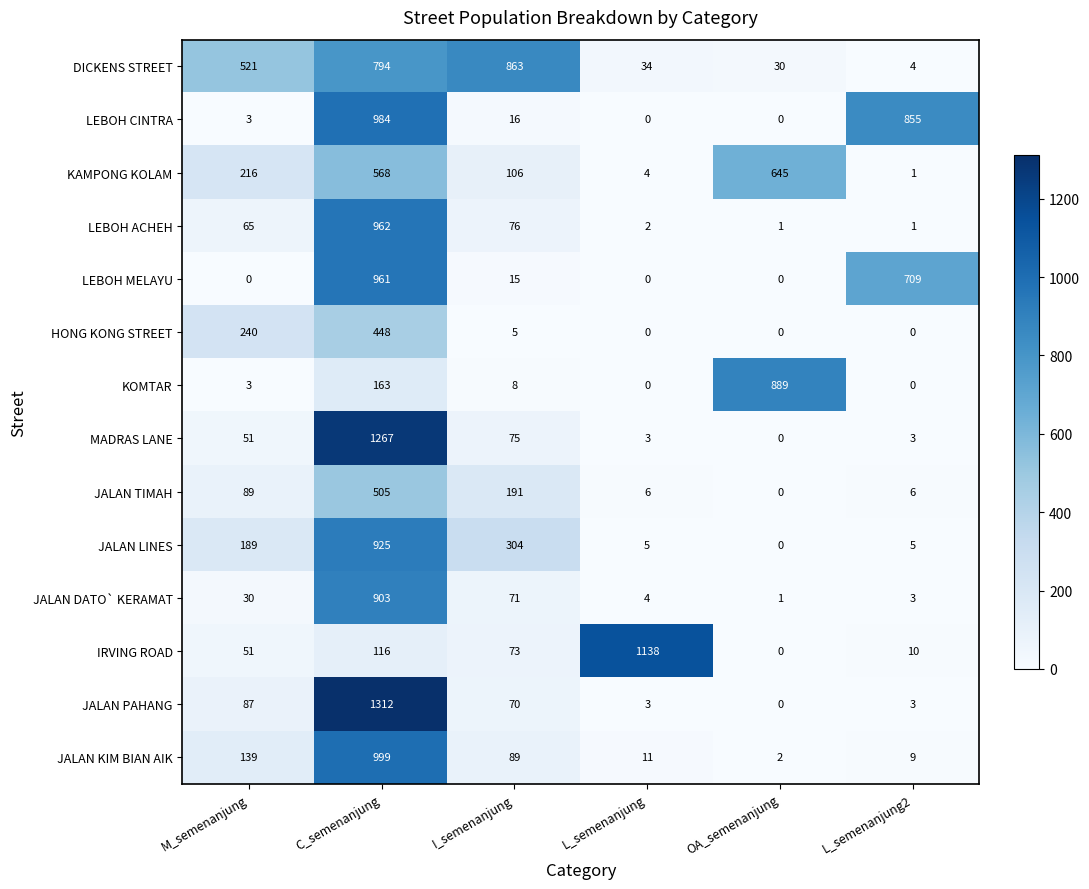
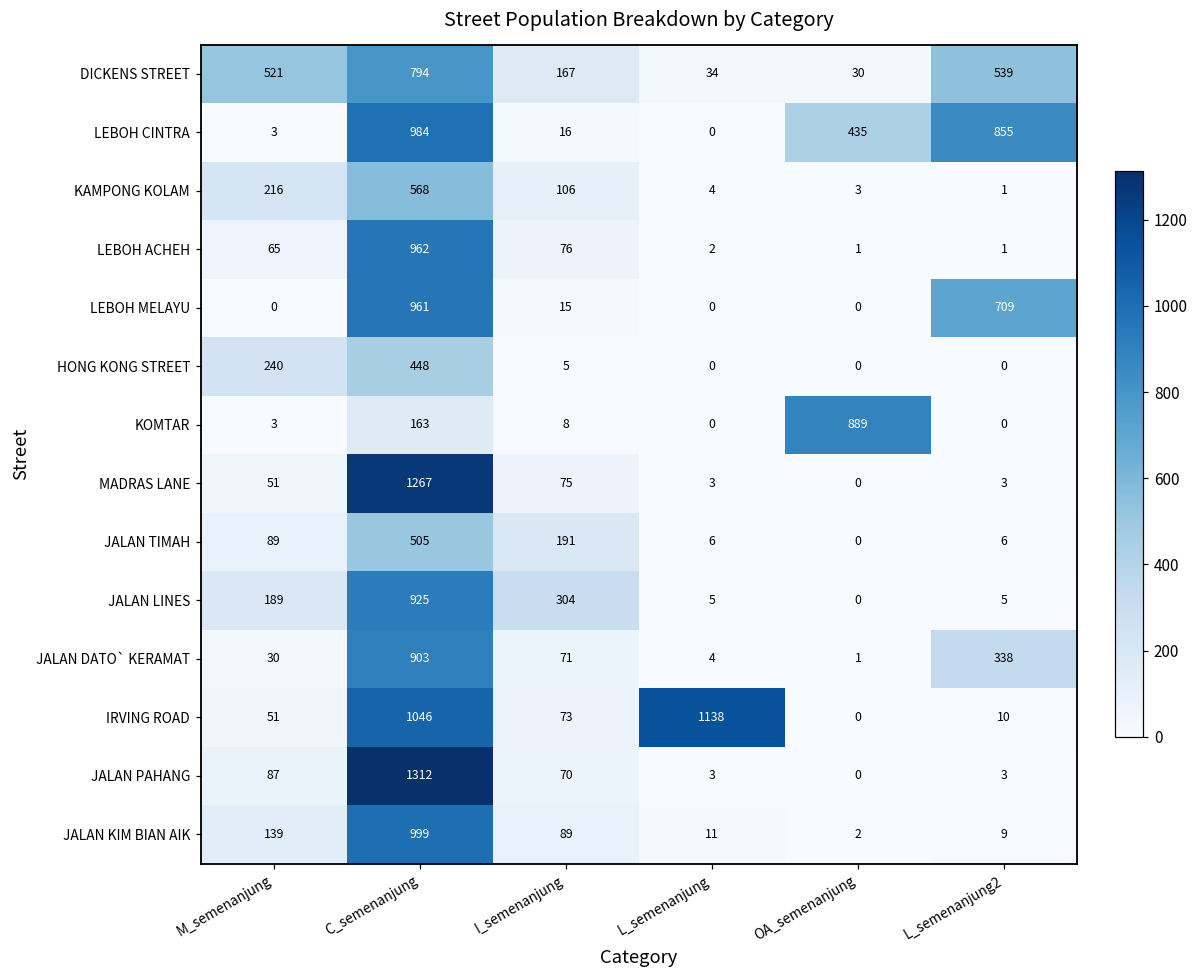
  {
    "DICKENS STREET": {
      "M_semenanjung": 521,
      "C_semenanjung": 794,
-     "I_semenanjung": 863,
+     "I_semenanjung": 167,
      "L_semenanjung": 34,
      "OA_semenanjung": 30,
-     "L_semenanjung2": 4
+     "L_semenanjung2": 539
    },
    "LEBOH CINTRA": {
      "M_semenanjung": 3,
      "C_semenanjung": 984,
      "I_semenanjung": 16,
      "L_semenanjung": 0,
-     "OA_semenanjung": 0,
+     "OA_semenanjung": 435,
      "L_semenanjung2": 855
    },
    "KAMPONG KOLAM": {
      "M_semenanjung": 216,
      "C_semenanjung": 568,
      "I_semenanjung": 106,
      "L_semenanjung": 4,
-     "OA_semenanjung": 645,
+     "OA_semenanjung": 3,
      "L_semenanjung2": 1
    },
    "LEBOH ACHEH": {
      "M_semenanjung": 65,
      "C_semenanjung": 962,
      "I_semenanjung": 76,
      "L_semenanjung": 2,
      "OA_semenanjung": 1,
      "L_semenanjung2": 1
    },
    "LEBOH MELAYU": {
      "M_semenanjung": 0,
      "C_semenanjung": 961,
      "I_semenanjung": 15,
      "L_semenanjung": 0,
      "OA_semenanjung": 0,
      "L_semenanjung2": 709
    },
    "HONG KONG STREET": {
      "M_semenanjung": 240,
      "C_semenanjung": 448,
      "I_semenanjung": 5,
      "L_semenanjung": 0,
      "OA_semenanjung": 0,
      "L_semenanjung2": 0
    },
    "KOMTAR": {
      "M_semenanjung": 3,
      "C_semenanjung": 163,
      "I_semenanjung": 8,
      "L_semenanjung": 0,
      "OA_semenanjung": 889,
      "L_semenanjung2": 0
    },
    "MADRAS LANE": {
      "M_semenanjung": 51,
      "C_semenanjung": 1267,
      "I_semenanjung": 75,
      "L_semenanjung": 3,
      "OA_semenanjung": 0,
      "L_semenanjung2": 3
    },
    "JALAN TIMAH": {
      "M_semenanjung": 89,
      "C_semenanjung": 505,
      "I_semenanjung": 191,
      "L_semenanjung": 6,
      "OA_semenanjung": 0,
      "L_semenanjung2": 6
    },
    "JALAN LINES": {
      "M_semenanjung": 189,
      "C_semenanjung": 925,
      "I_semenanjung": 304,
      "L_semenanjung": 5,
      "OA_semenanjung": 0,
      "L_semenanjung2": 5
    },
    "JALAN DATO` KERAMAT": {
      "M_semenanjung": 30,
      "C_semenanjung": 903,
      "I_semenanjung": 71,
      "L_semenanjung": 4,
      "OA_semenanjung": 1,
-     "L_semenanjung2": 3
+     "L_semenanjung2": 338
    },
    "IRVING ROAD": {
      "M_semenanjung": 51,
-     "C_semenanjung": 116,
+     "C_semenanjung": 1046,
      "I_semenanjung": 73,
      "L_semenanjung": 1138,
      "OA_semenanjung": 0,
      "L_semenanjung2": 10
    },
    "JALAN PAHANG": {
      "M_semenanjung": 87,
      "C_semenanjung": 1312,
      "I_semenanjung": 70,
      "L_semenanjung": 3,
      "OA_semenanjung": 0,
      "L_semenanjung2": 3
    },
    "JALAN KIM BIAN AIK": {
      "M_semenanjung": 139,
      "C_semenanjung": 999,
      "I_semenanjung": 89,
      "L_semenanjung": 11,
      "OA_semenanjung": 2,
      "L_semenanjung2": 9
    }
  }
